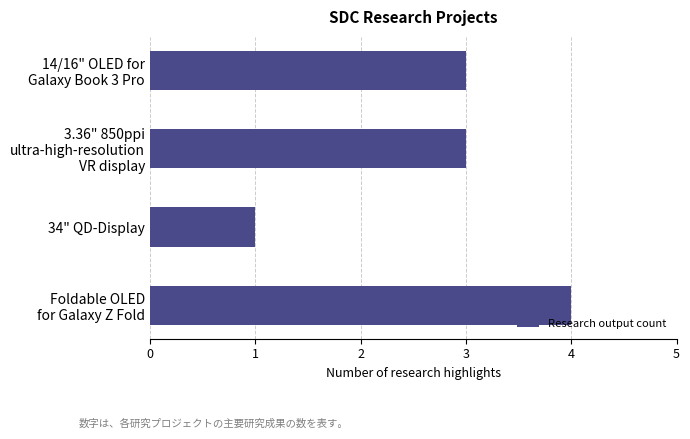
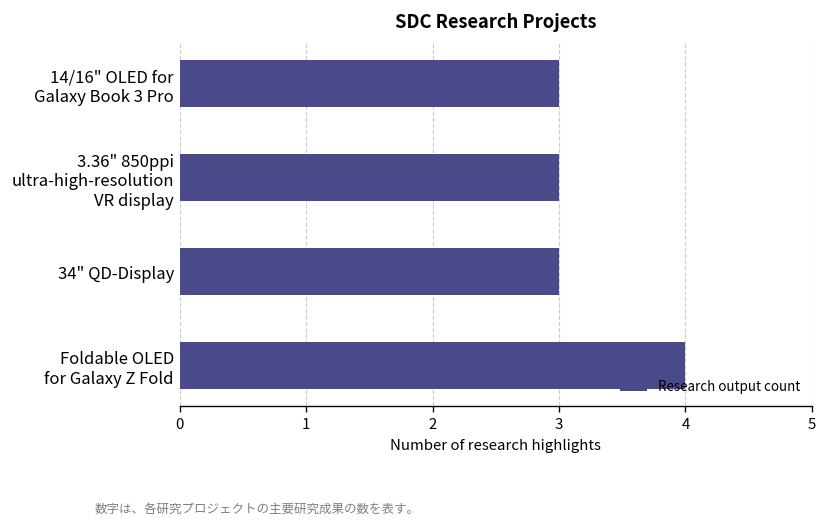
  {
    "14/16\" OLED for Galaxy Book 3 Pro": 3,
    "3.36\" 850ppi ultra-high-resolution VR display": 3,
-   "34\" QD-Display": 1,
+   "34\" QD-Display": 3,
    "Foldable OLED for Galaxy Z Fold": 4
  }
